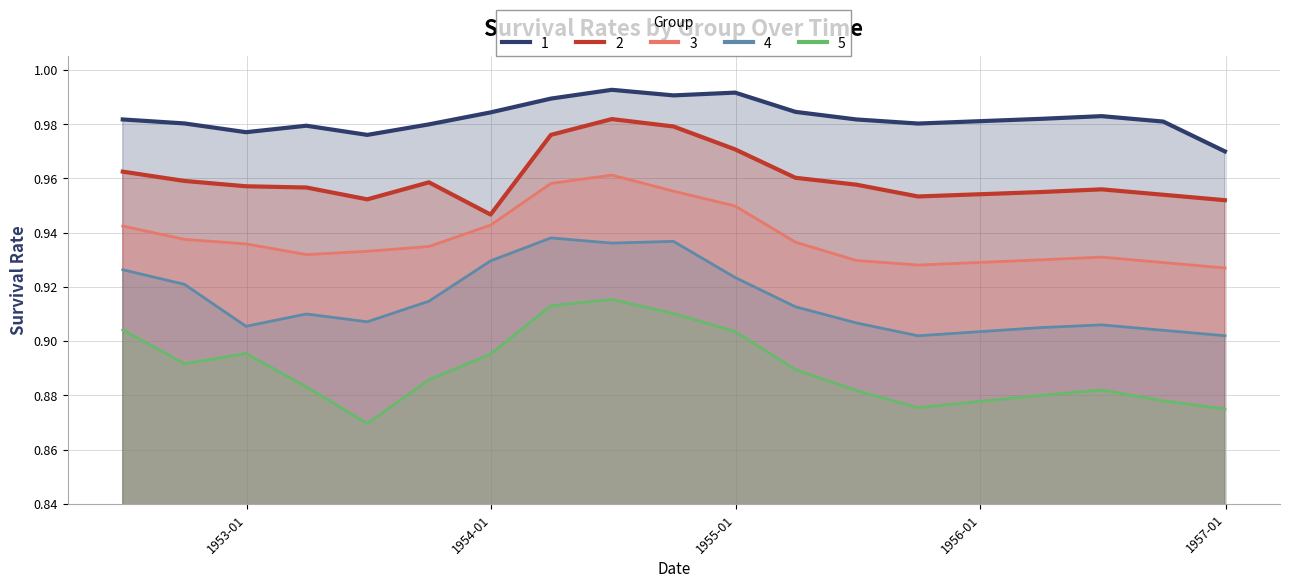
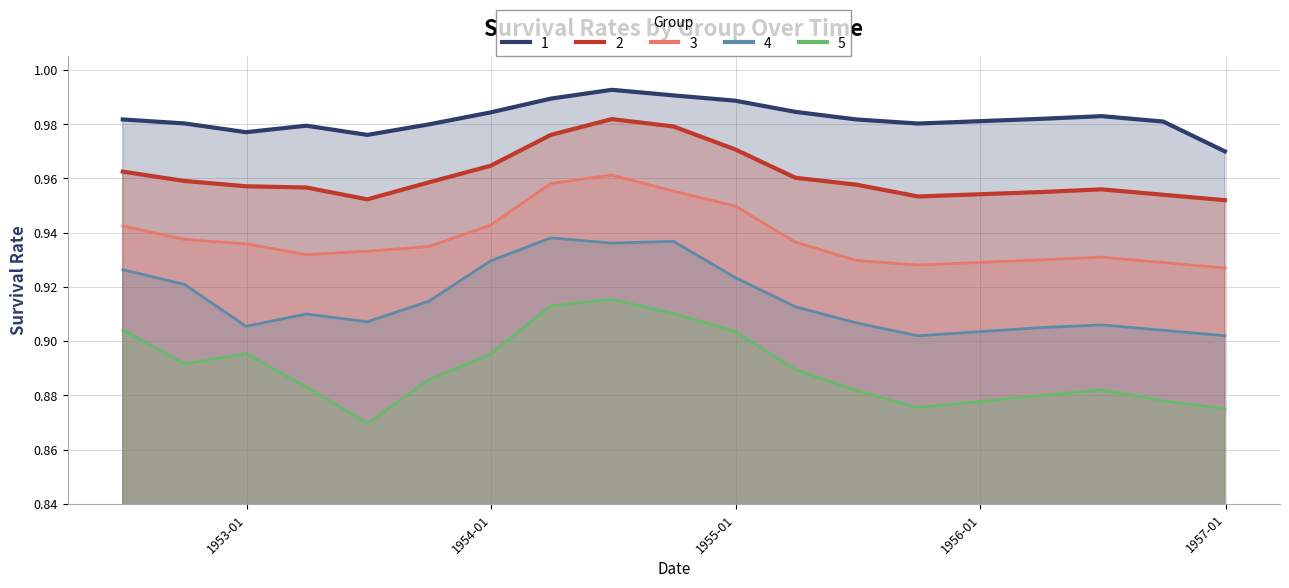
  {
    "1": {
      "1953-01": 0.977,
      "1954-01": 0.984,
-     "1955-01": 0.992,
+     "1955-01": 0.989,
      "1957-01": 0.970
    },
    "2": {
      "1953-01": 0.957,
-     "1954-01": 0.947,
+     "1954-01": 0.965,
      "1955-01": 0.971,
      "1957-01": 0.952
    },
    "3": {
      "1953-01": 0.936,
      "1954-01": 0.943,
      "1955-01": 0.950,
      "1957-01": 0.927
    },
    "4": {
      "1953-01": 0.905,
      "1954-01": 0.930,
      "1955-01": 0.923,
      "1957-01": 0.902
    },
    "5": {
      "1953-01": 0.895,
      "1954-01": 0.895,
      "1955-01": 0.904,
      "1957-01": 0.875
    }
  }
